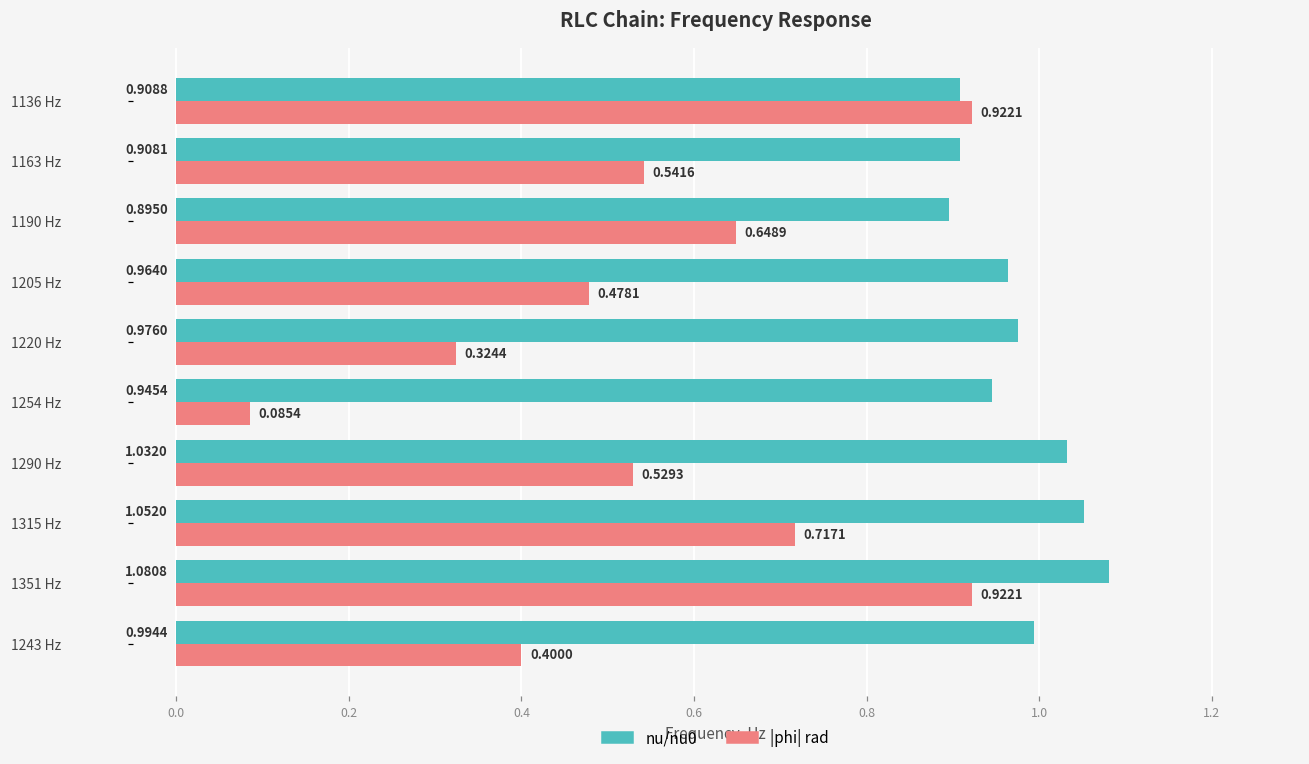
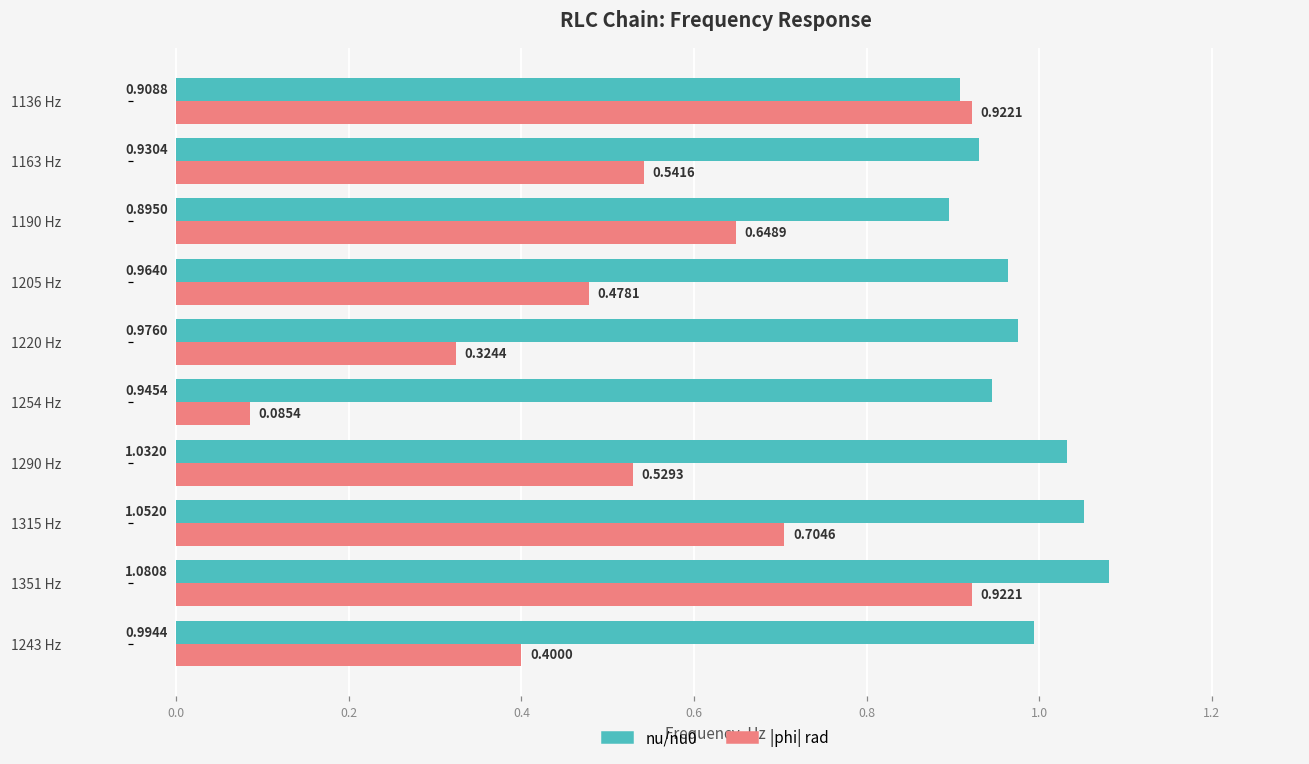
  {
    "nu/nu0": {
-     "1163 Hz": 0.9081
+     "1163 Hz": 0.9304
    },
    "|phi| rad": {
      "1136 Hz": 0.9221,
      "1163 Hz": 0.5416,
      "1190 Hz": 0.6489,
      "1205 Hz": 0.4781,
      "1220 Hz": 0.3244,
      "1254 Hz": 0.0854,
      "1290 Hz": 0.5293,
-     "1315 Hz": 0.7171,
+     "1315 Hz": 0.7046,
      "1351 Hz": 0.9221,
      "1243 Hz": 0.4000
    }
  }
